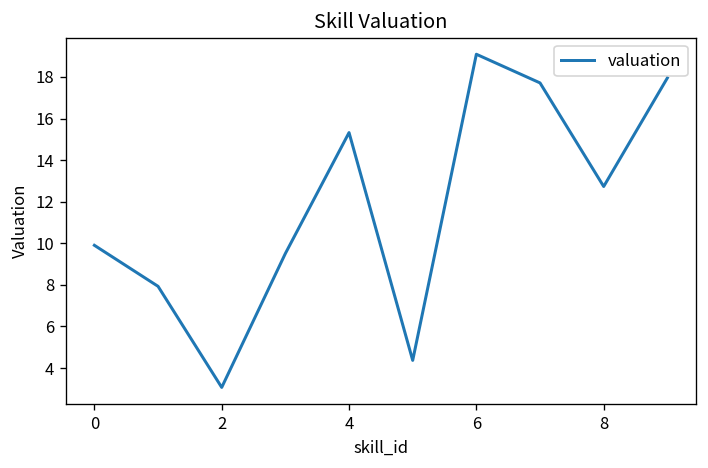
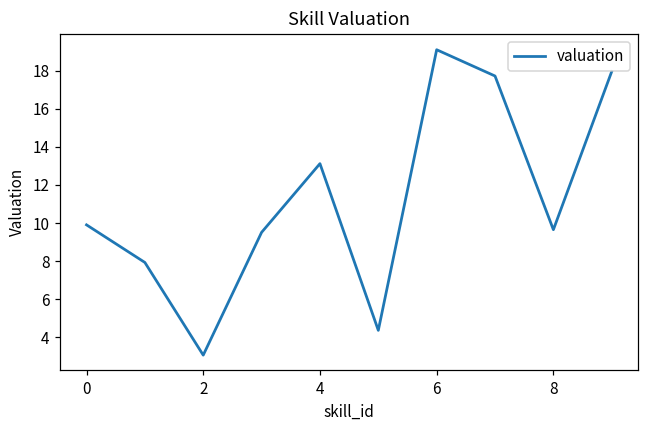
  {
    "0": 9.9,
    "2": 3.1,
-   "4": 15.3,
+   "4": 13.1,
    "6": 19.1,
-   "8": 12.7
+   "8": 9.6
  }
